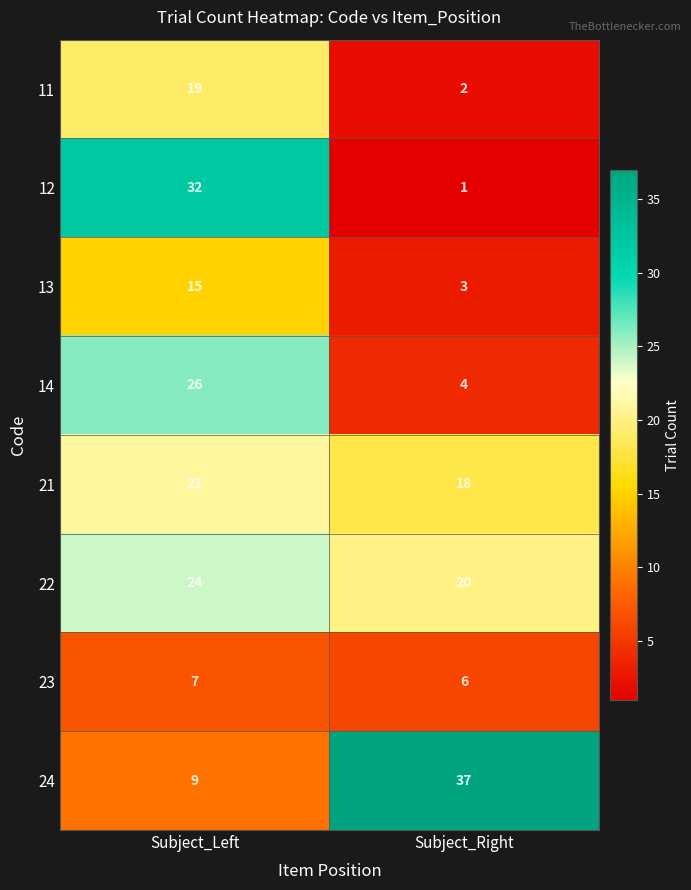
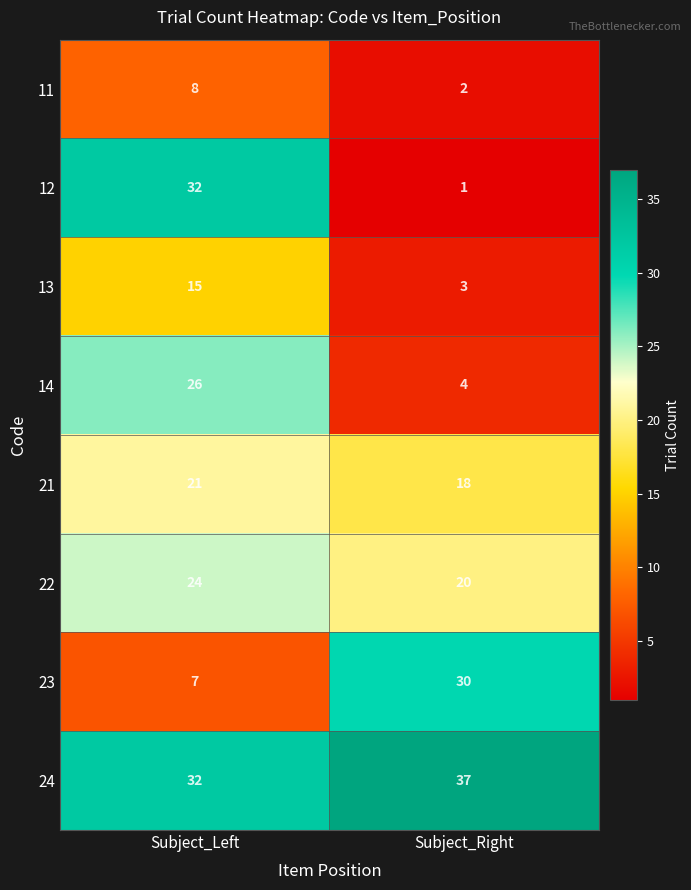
  {
    "11": {
-     "Subject_Left": 19,
+     "Subject_Left": 8,
      "Subject_Right": 2
    },
    "12": {
      "Subject_Left": 32,
      "Subject_Right": 1
    },
    "13": {
      "Subject_Left": 15,
      "Subject_Right": 3
    },
    "14": {
      "Subject_Left": 26,
      "Subject_Right": 4
    },
    "21": {
      "Subject_Left": 21,
      "Subject_Right": 18
    },
    "22": {
      "Subject_Left": 24,
      "Subject_Right": 20
    },
    "23": {
      "Subject_Left": 7,
-     "Subject_Right": 6
+     "Subject_Right": 30
    },
    "24": {
-     "Subject_Left": 9,
+     "Subject_Left": 32,
      "Subject_Right": 37
    }
  }
